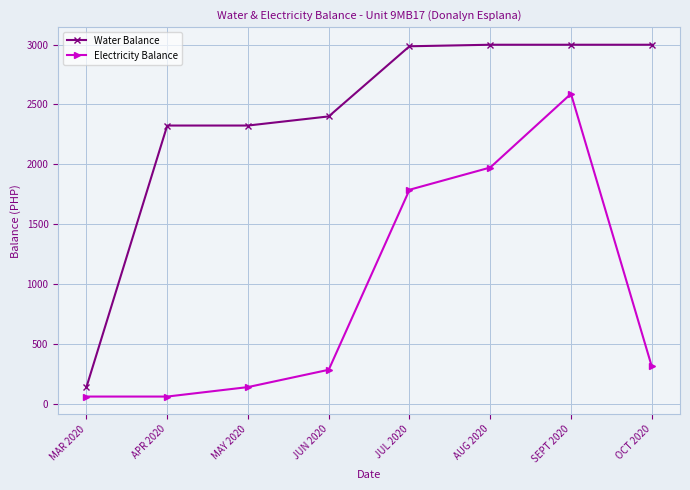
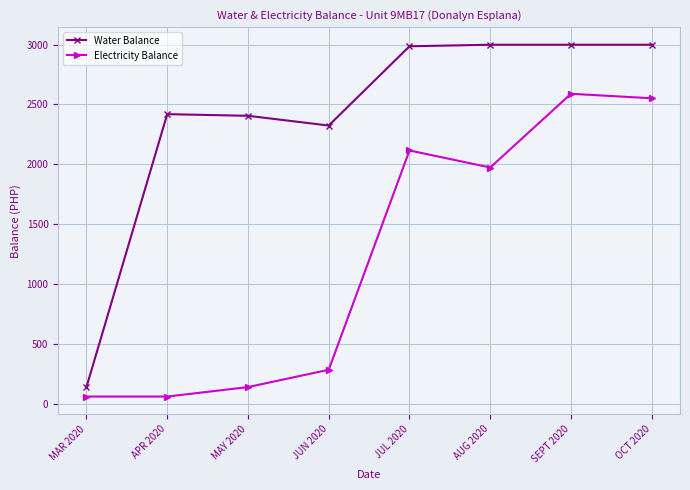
  {
    "Water Balance": {
      "MAR 2020": 140,
-     "APR 2020": 2320,
-     "MAY 2020": 2320,
-     "JUN 2020": 2400,
+     "APR 2020": 2420,
+     "MAY 2020": 2410,
+     "JUN 2020": 2320,
      "JUL 2020": 2990,
      "AUG 2020": 3000,
      "SEPT 2020": 3000,
      "OCT 2020": 3000
    },
    "Electricity Balance": {
      "MAR 2020": 60,
      "APR 2020": 60,
      "MAY 2020": 140,
      "JUN 2020": 290,
-     "JUL 2020": 1790,
+     "JUL 2020": 2120,
      "AUG 2020": 1970,
      "SEPT 2020": 2590,
-     "OCT 2020": 320
+     "OCT 2020": 2550
    }
  }
